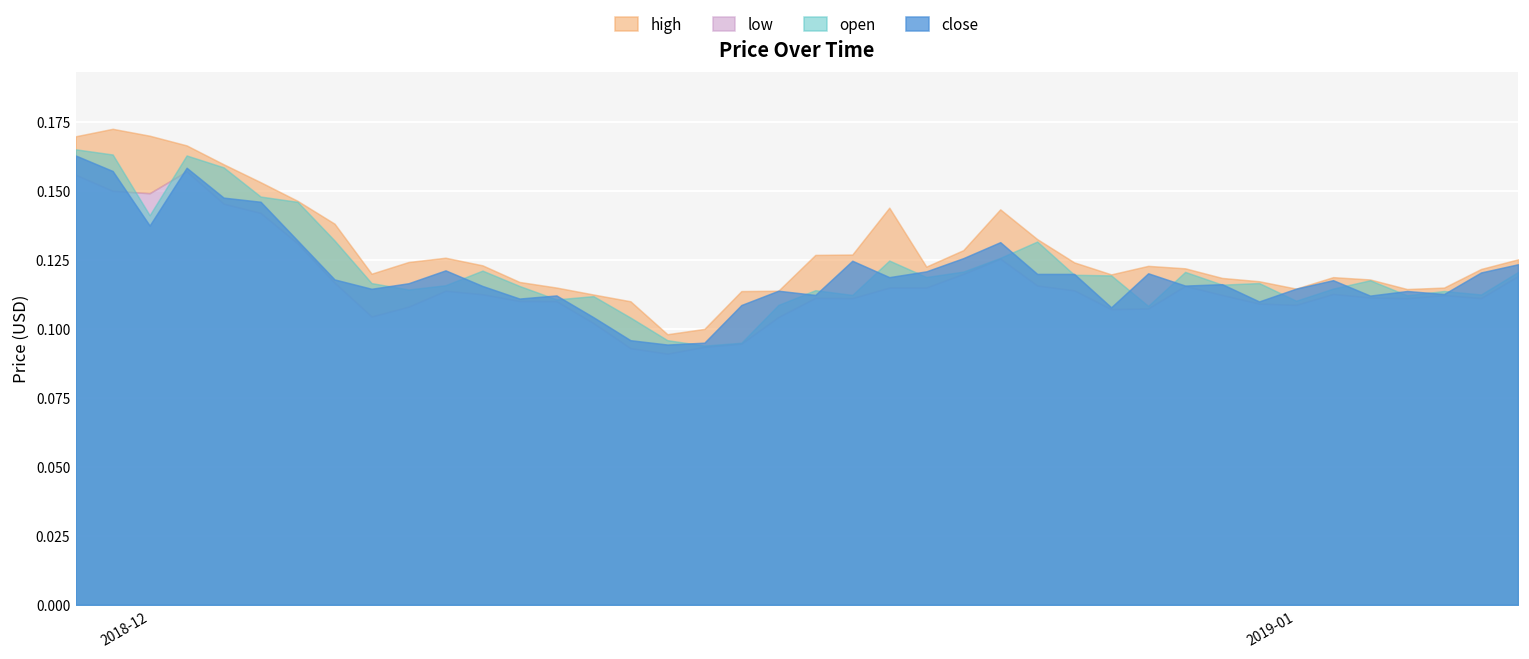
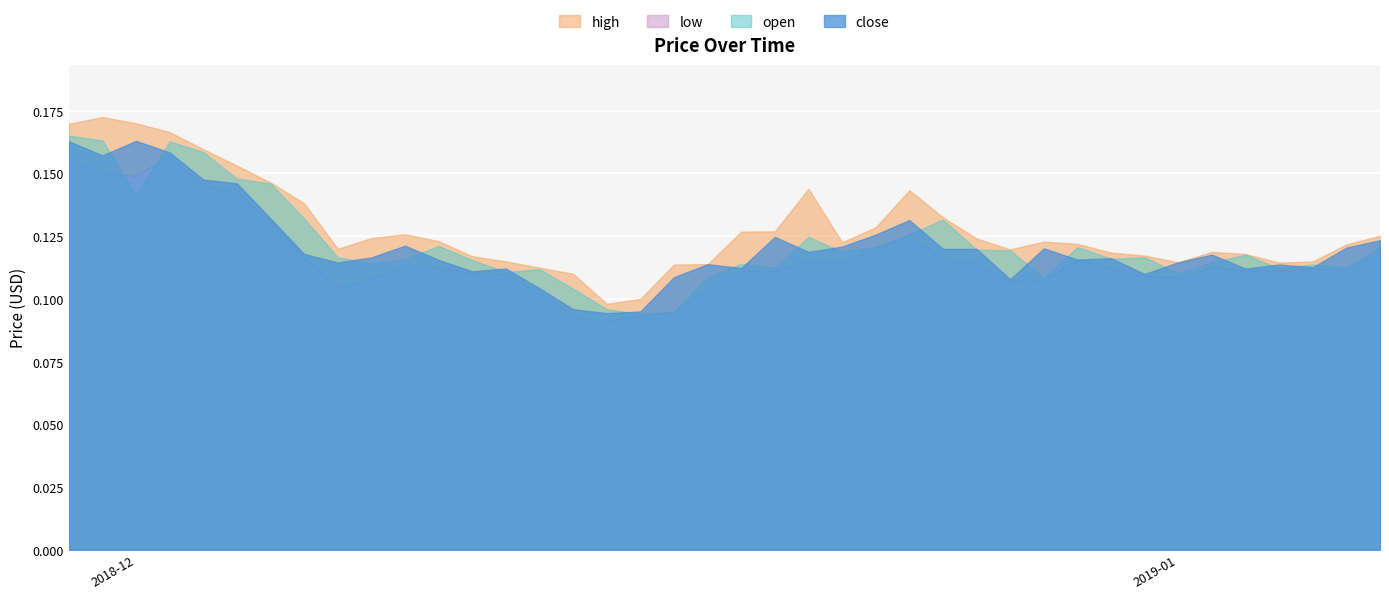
  {
    "low": {
      "2018-12": 0.149,
      "2019-01": 0.109
    },
    "open": {
      "2018-12": 0.141,
      "2019-01": 0.110
    },
    "close": {
-     "2018-12": 0.137
+     "2018-12": 0.163
    }
  }
